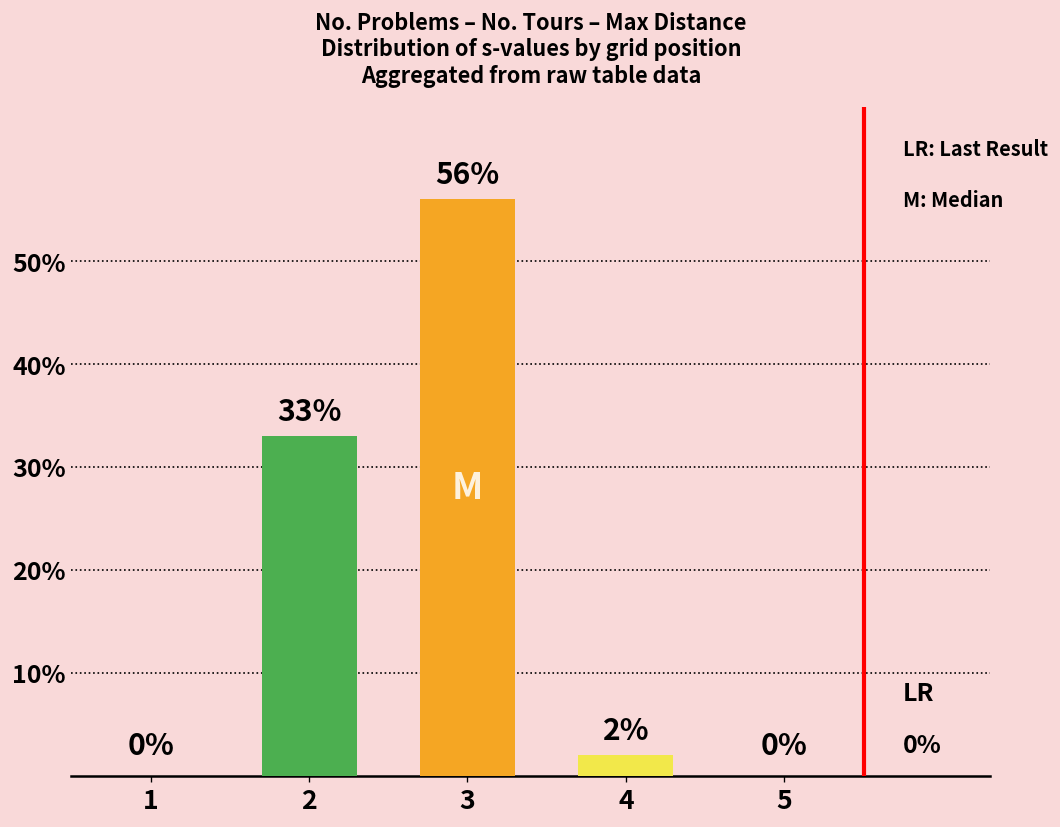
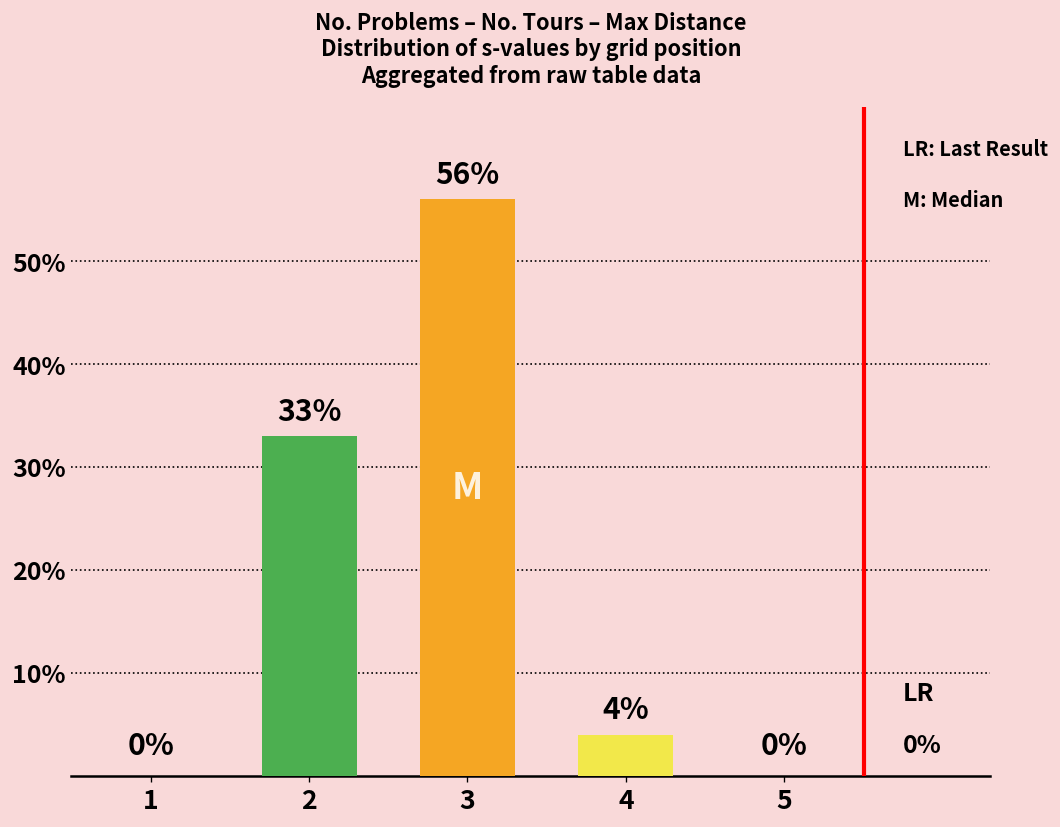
  {
    "1": "0%",
    "2": "33%",
    "3": "56%",
-   "4": "2%",
+   "4": "4%",
    "5": "0%"
  }
